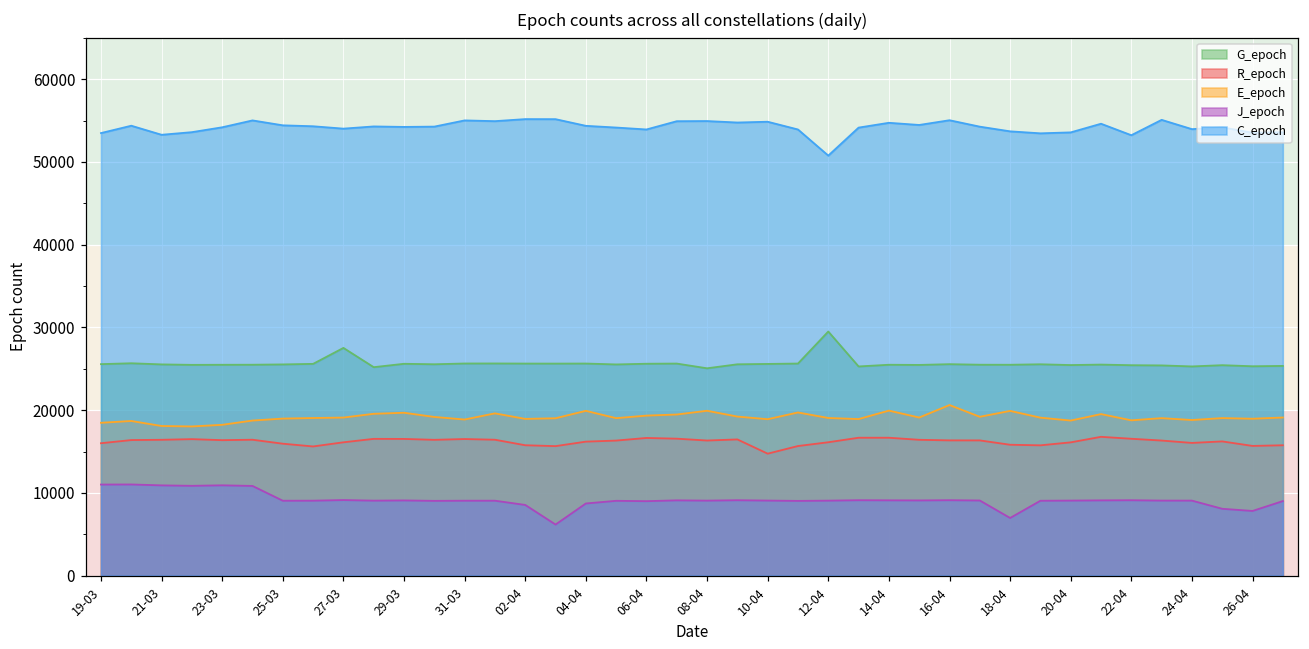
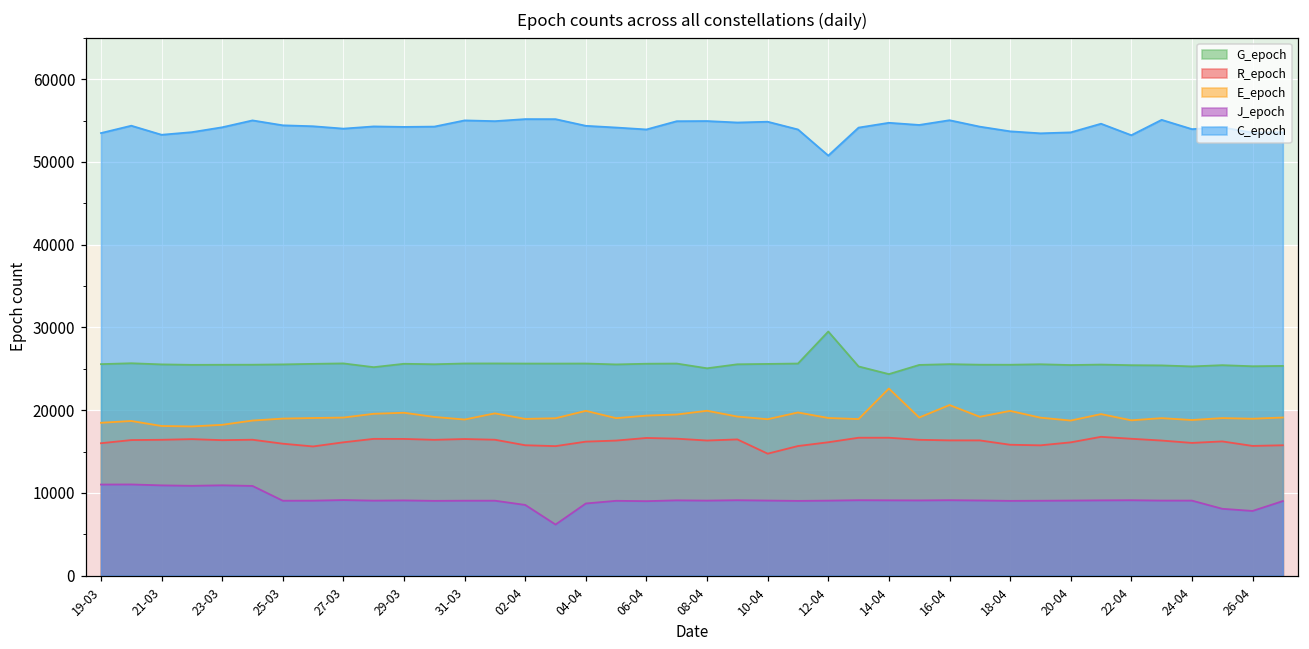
  {
    "G_epoch": {
      "19-03": 26000,
      "21-03": 26000,
      "23-03": 25000,
      "25-03": 26000,
-     "27-03": 28000,
+     "27-03": 26000,
      "29-03": 26000,
      "31-03": 26000,
      "02-04": 26000,
      "04-04": 26000,
      "06-04": 26000,
      "08-04": 25000,
      "10-04": 26000,
      "12-04": 30000,
-     "14-04": 25000,
+     "14-04": 24000,
      "16-04": 26000,
      "18-04": 25000,
      "20-04": 25000,
      "22-04": 25000,
      "24-04": 25000,
      "26-04": 25000
    },
    "R_epoch": {
      "19-03": 16000,
      "21-03": 16000,
      "23-03": 16000,
      "25-03": 16000,
      "27-03": 16000,
      "29-03": 17000,
      "31-03": 17000,
      "02-04": 16000,
      "04-04": 16000,
      "06-04": 17000,
      "08-04": 16000,
      "10-04": 15000,
      "12-04": 16000,
      "14-04": 17000,
      "16-04": 16000,
      "18-04": 16000,
      "20-04": 16000,
      "22-04": 17000,
      "24-04": 16000,
      "26-04": 16000
    },
    "E_epoch": {
      "19-03": 18000,
      "21-03": 18000,
      "23-03": 18000,
      "25-03": 19000,
      "27-03": 19000,
      "29-03": 20000,
      "31-03": 19000,
      "02-04": 19000,
      "04-04": 20000,
      "06-04": 19000,
      "08-04": 20000,
      "10-04": 19000,
      "12-04": 19000,
-     "14-04": 20000,
+     "14-04": 23000,
      "16-04": 21000,
      "18-04": 20000,
      "20-04": 19000,
      "22-04": 19000,
      "24-04": 19000,
      "26-04": 19000
    },
    "J_epoch": {
      "19-03": 11000,
      "21-03": 11000,
      "23-03": 11000,
      "25-03": 9000,
      "27-03": 9000,
      "29-03": 9000,
      "31-03": 9000,
      "02-04": 9000,
      "04-04": 9000,
      "06-04": 9000,
      "08-04": 9000,
      "10-04": 9000,
      "12-04": 9000,
      "14-04": 9000,
      "16-04": 9000,
-     "18-04": 7000,
+     "18-04": 9000,
      "20-04": 9000,
      "22-04": 9000,
      "24-04": 9000,
      "26-04": 8000
    },
    "C_epoch": {
      "19-03": 53000,
      "21-03": 53000,
      "23-03": 54000,
      "25-03": 54000,
      "27-03": 54000,
      "29-03": 54000,
      "31-03": 55000,
      "02-04": 55000,
      "04-04": 54000,
      "06-04": 54000,
      "08-04": 55000,
      "10-04": 55000,
      "12-04": 51000,
      "14-04": 55000,
      "16-04": 55000,
      "18-04": 54000,
      "20-04": 54000,
      "22-04": 53000,
      "24-04": 54000
    }
  }
